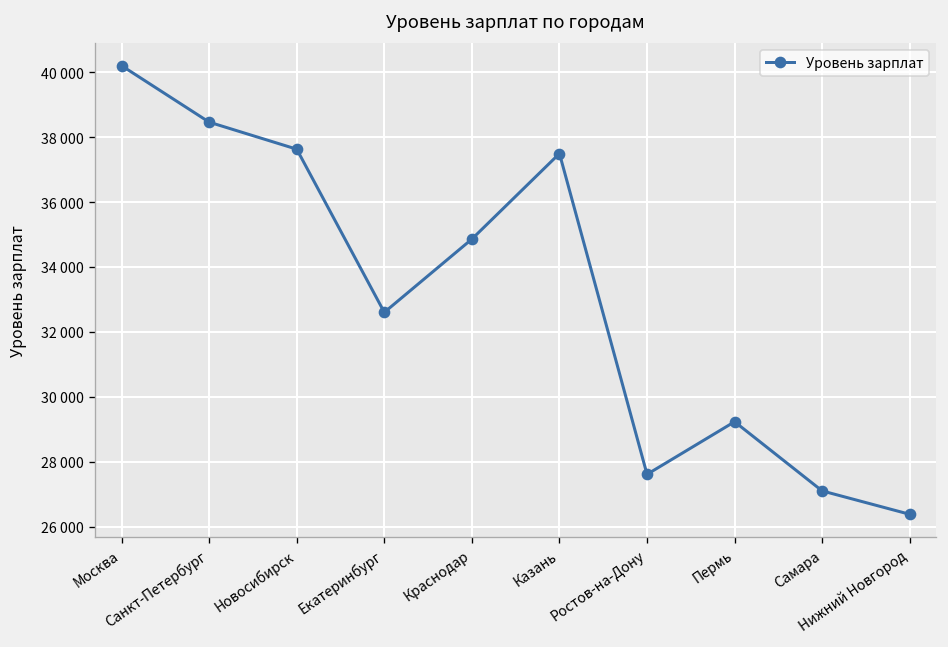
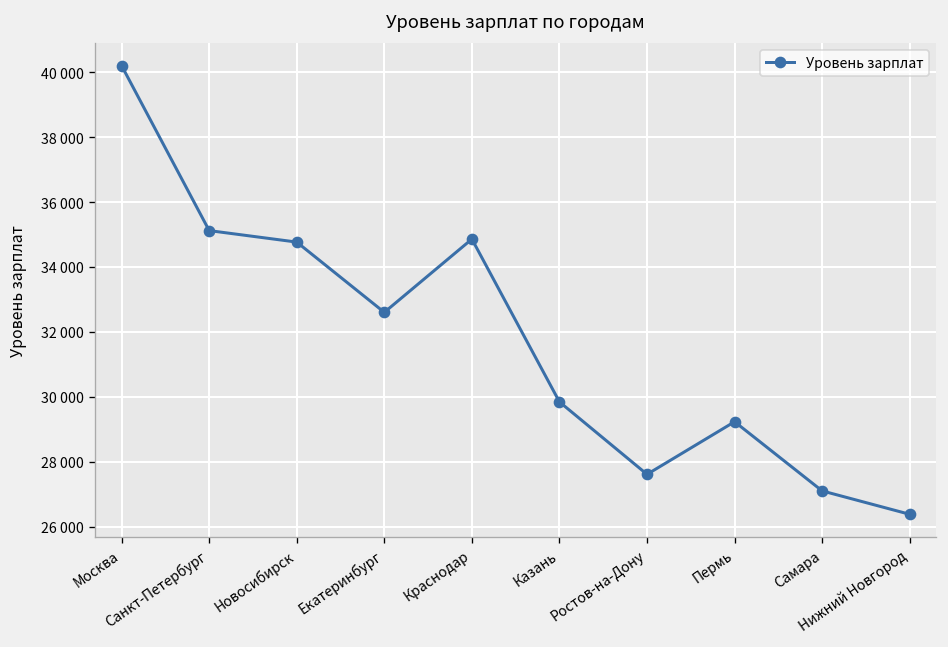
  {
    "Москва": 40200,
-   "Санкт-Петербург": 38500,
-   "Новосибирск": 37600,
+   "Санкт-Петербург": 35100,
+   "Новосибирск": 34800,
    "Екатеринбург": 32600,
    "Краснодар": 34900,
-   "Казань": 37500,
+   "Казань": 29800,
    "Ростов-на-Дону": 27600,
    "Пермь": 29200,
    "Самара": 27100,
    "Нижний Новгород": 26400
  }
